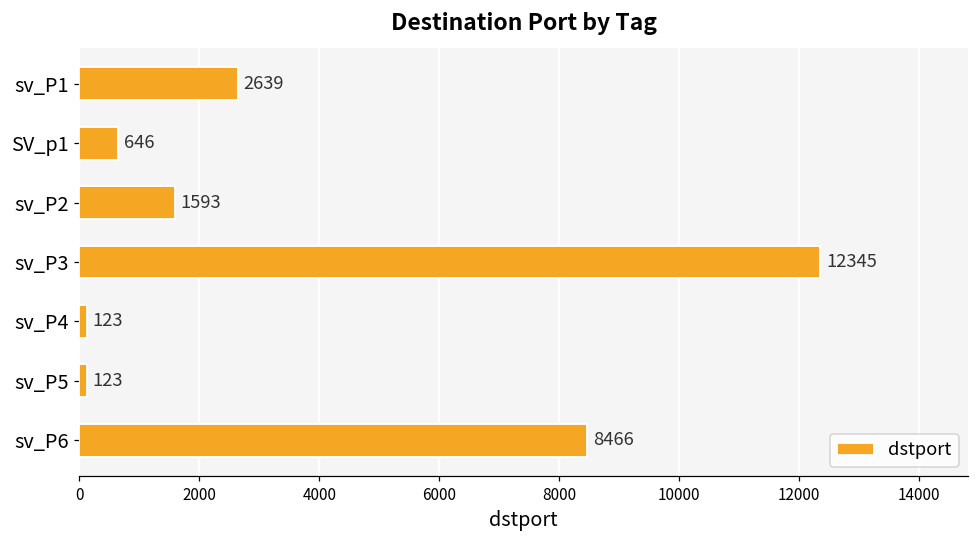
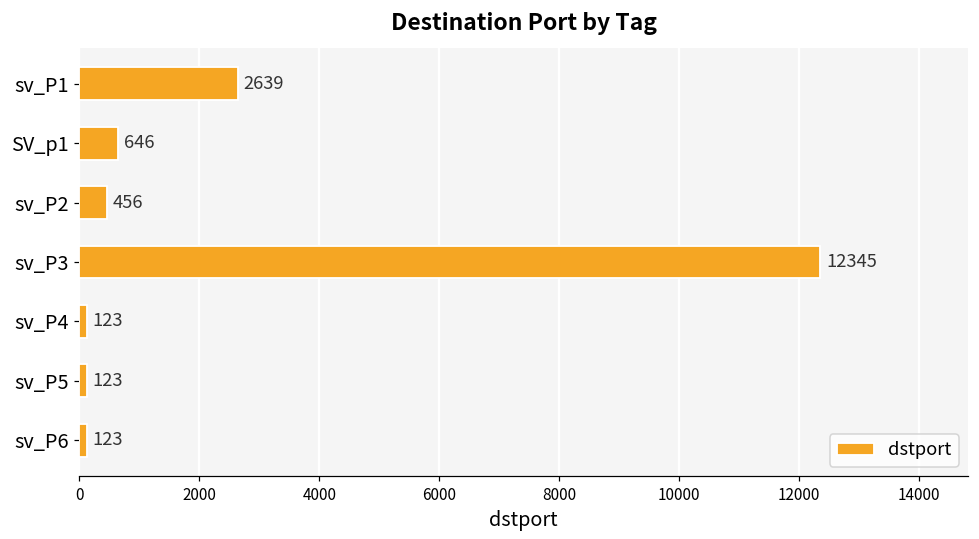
  {
    "sv_P1": 2639,
    "SV_p1": 646,
-   "sv_P2": 1593,
+   "sv_P2": 456,
    "sv_P3": 12345,
    "sv_P4": 123,
    "sv_P5": 123,
-   "sv_P6": 8466
+   "sv_P6": 123
  }
